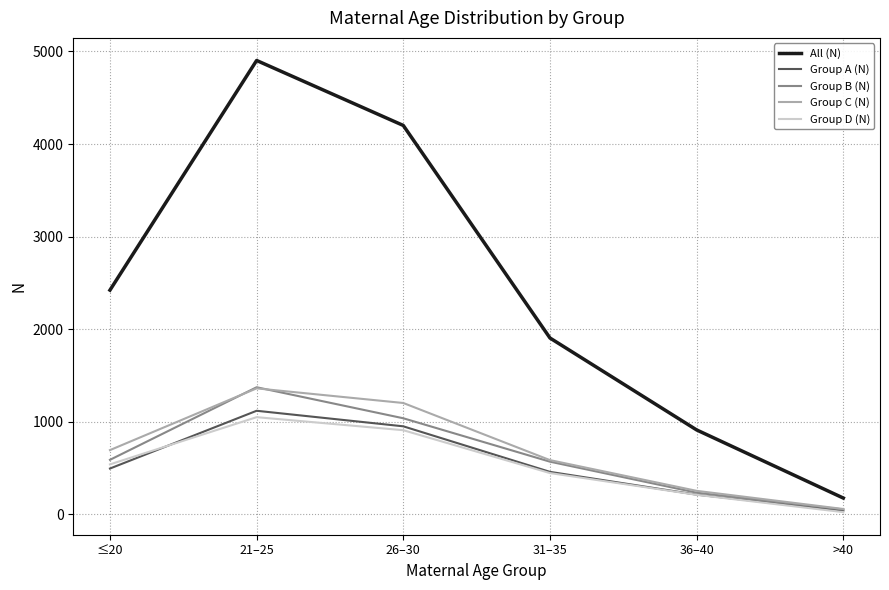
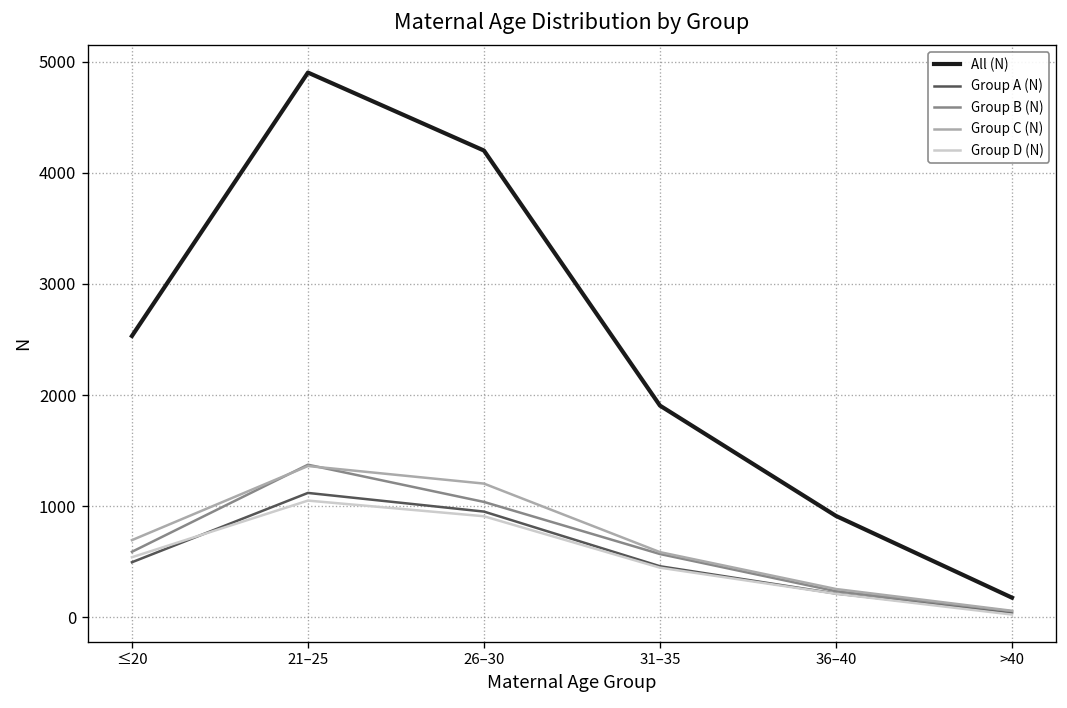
  {
    "All (N)": {
-     "≤20": 2400,
+     "≤20": 2500,
      "21–25": 4900,
      "26–30": 4200,
      "31–35": 1900,
      "36–40": 900,
      ">40": 200
    },
    "Group A (N)": {
      "≤20": 500,
      "21–25": 1100,
      "26–30": 1000
    }
  }
